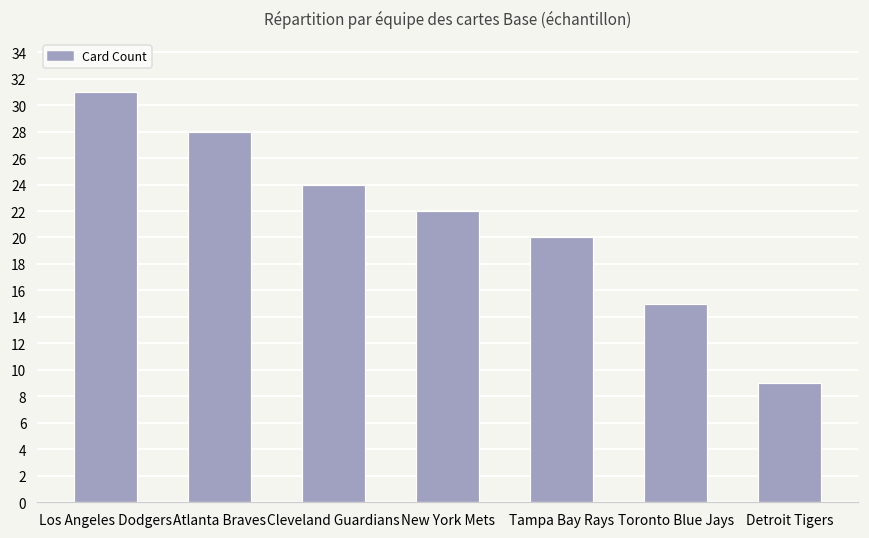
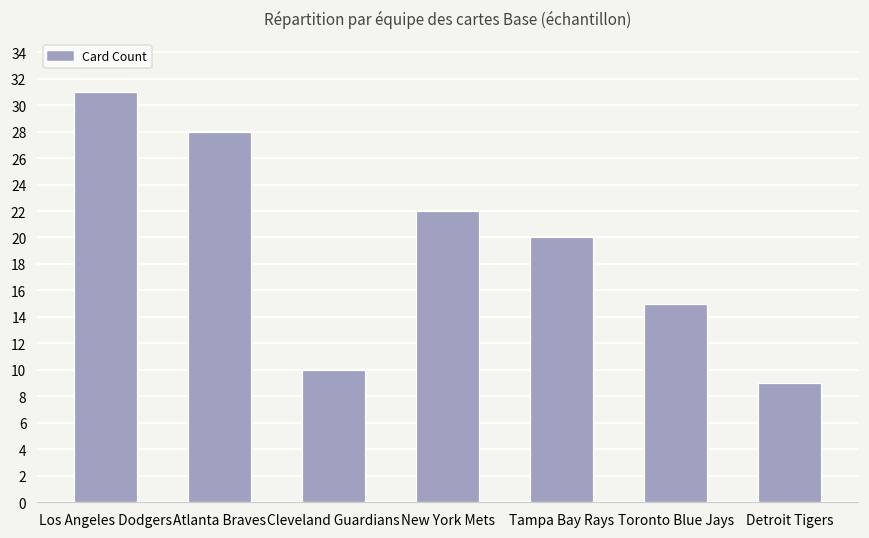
  {
    "Los Angeles Dodgers": 31,
    "Atlanta Braves": 28,
-   "Cleveland Guardians": 24,
+   "Cleveland Guardians": 10,
    "New York Mets": 22,
    "Tampa Bay Rays": 20,
    "Toronto Blue Jays": 15,
    "Detroit Tigers": 9
  }
